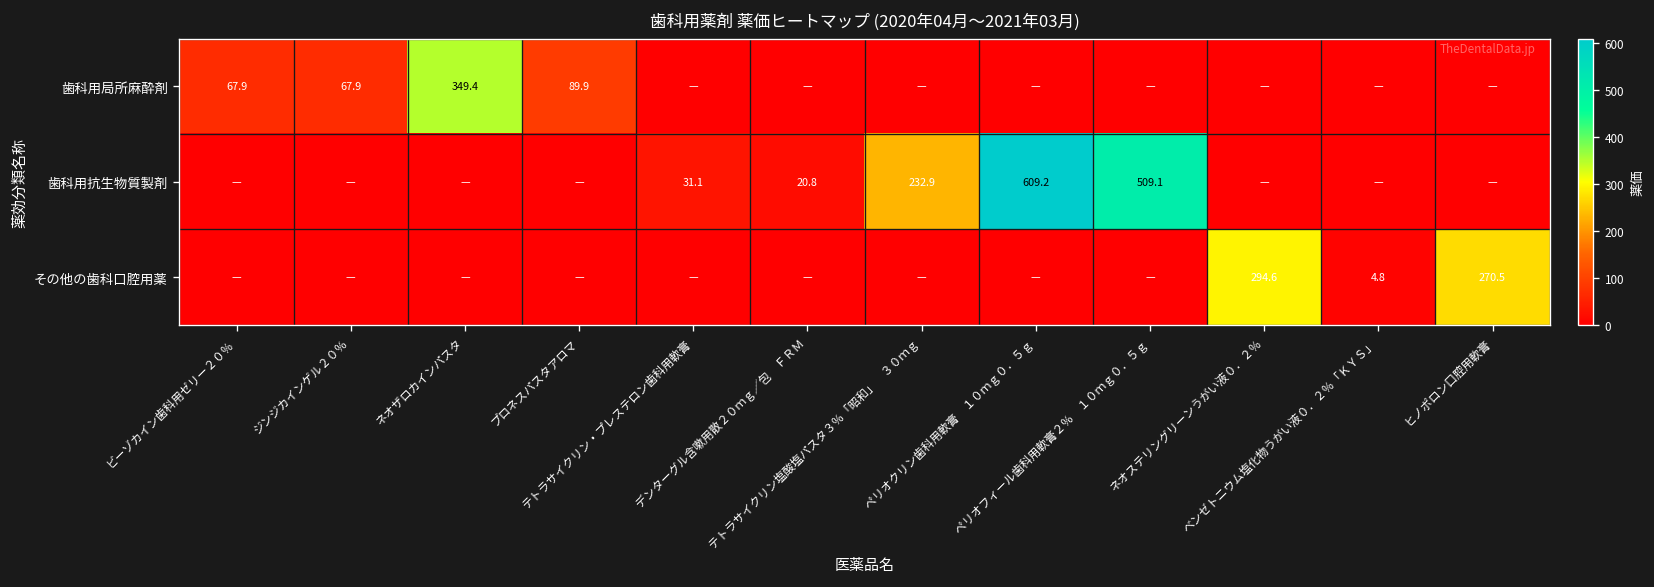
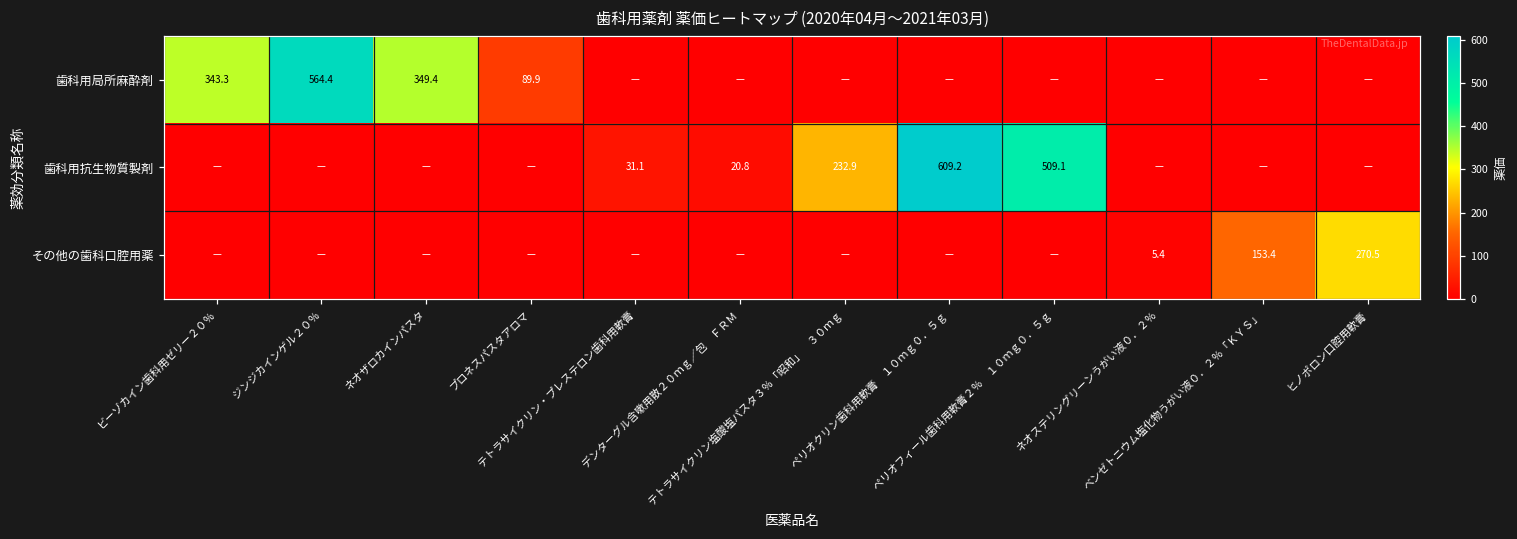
  {
    "歯科用局所麻酔剤": {
-     "ビーゾカイン歯科用ゼリー２０％": 67.9,
-     "ジンジカインゲル２０％": 67.9,
+     "ビーゾカイン歯科用ゼリー２０％": 343.3,
+     "ジンジカインゲル２０％": 564.4,
      "ネオザロカインパスタ": 349.4,
      "プロネスパスタアロマ": 89.9
    },
    "歯科用抗生物質製剤": {
      "テトラサイクリン・プレステロン歯科用軟膏": 31.1,
      "デンターグル含嗽用散２０ｍｇ／包 ＦＲＭ": 20.8,
      "テトラサイクリン塩酸塩パスタ３％「昭和」 ３０ｍｇ": 232.9,
      "ペリオクリン歯科用軟膏 １０ｍｇ０．５ｇ": 609.2,
      "ペリオフィール歯科用軟膏２％ １０ｍｇ０．５ｇ": 509.1
    },
    "その他の歯科口腔用薬": {
-     "ネオステリングリーンうがい液０．２％": 294.6,
-     "ベンゼトニウム塩化物うがい液０．２％「ＫＹＳ」": 4.8,
+     "ネオステリングリーンうがい液０．２％": 5.4,
+     "ベンゼトニウム塩化物うがい液０．２％「ＫＹＳ」": 153.4,
      "ヒノポロン口腔用軟膏": 270.5
    }
  }
